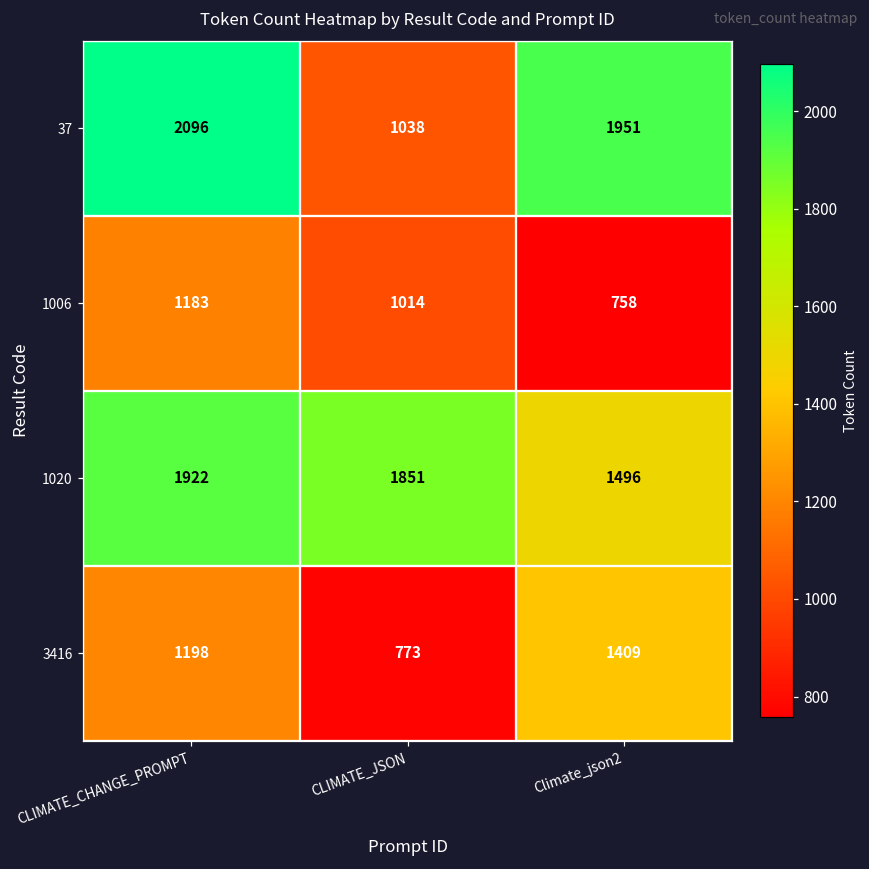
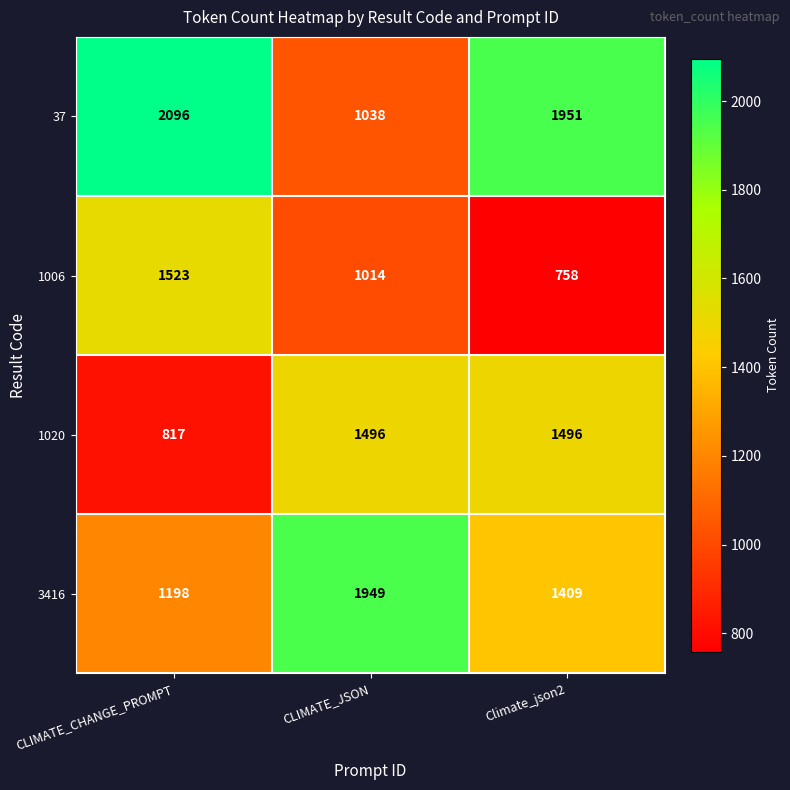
  {
    "37": {
      "CLIMATE_CHANGE_PROMPT": 2096,
      "CLIMATE_JSON": 1038,
      "Climate_json2": 1951
    },
    "1006": {
-     "CLIMATE_CHANGE_PROMPT": 1183,
+     "CLIMATE_CHANGE_PROMPT": 1523,
      "CLIMATE_JSON": 1014,
      "Climate_json2": 758
    },
    "1020": {
-     "CLIMATE_CHANGE_PROMPT": 1922,
-     "CLIMATE_JSON": 1851,
+     "CLIMATE_CHANGE_PROMPT": 817,
+     "CLIMATE_JSON": 1496,
      "Climate_json2": 1496
    },
    "3416": {
      "CLIMATE_CHANGE_PROMPT": 1198,
-     "CLIMATE_JSON": 773,
+     "CLIMATE_JSON": 1949,
      "Climate_json2": 1409
    }
  }
